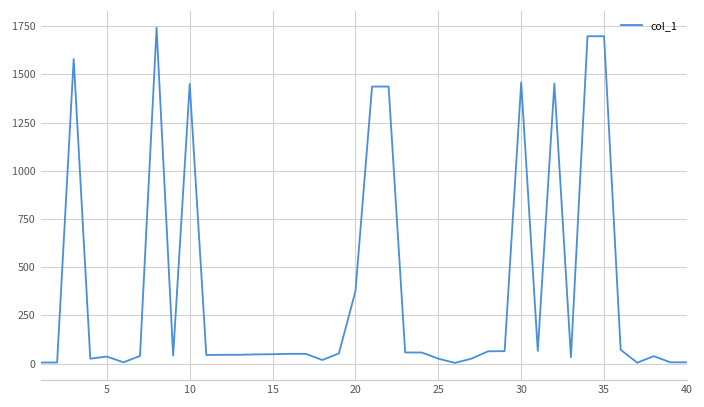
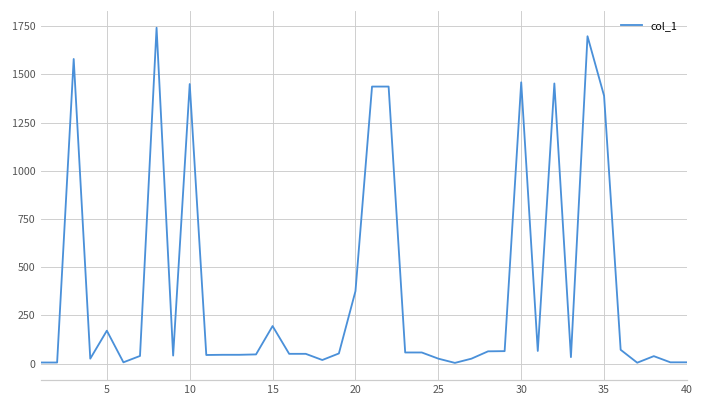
  {
-   "5": 40,
+   "5": 170,
    "10": 1450,
-   "15": 50,
+   "15": 200,
    "20": 380,
    "25": 30,
    "30": 1460,
-   "35": 1700,
+   "35": 1390,
    "40": 10
  }
